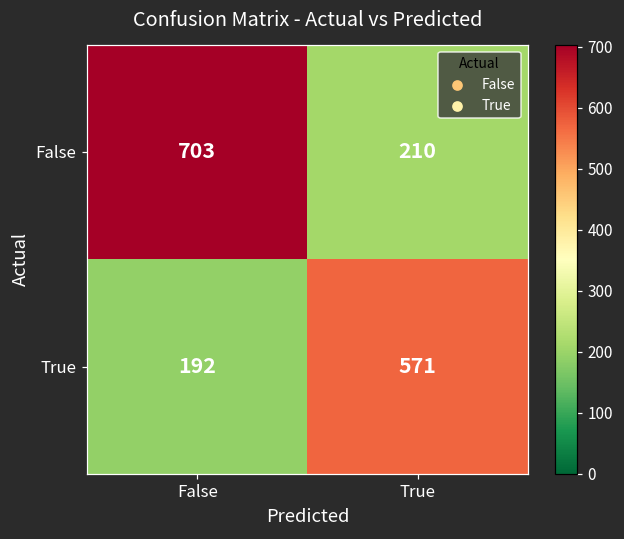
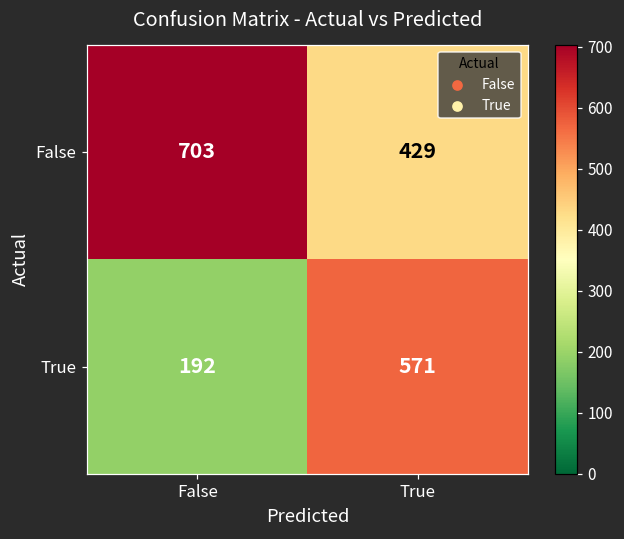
  {
    "False": {
      "False": 703,
-     "True": 210
+     "True": 429
    },
    "True": {
      "False": 192,
      "True": 571
    }
  }
